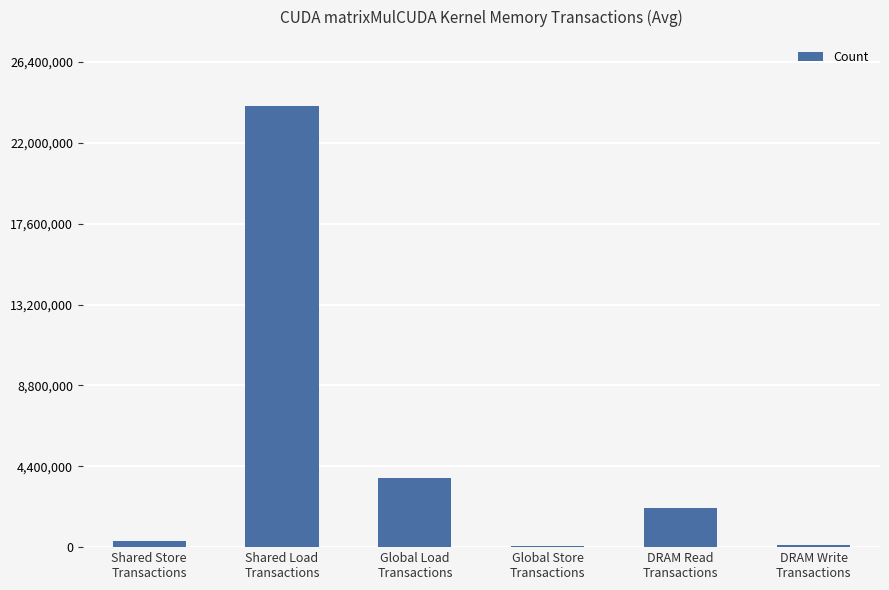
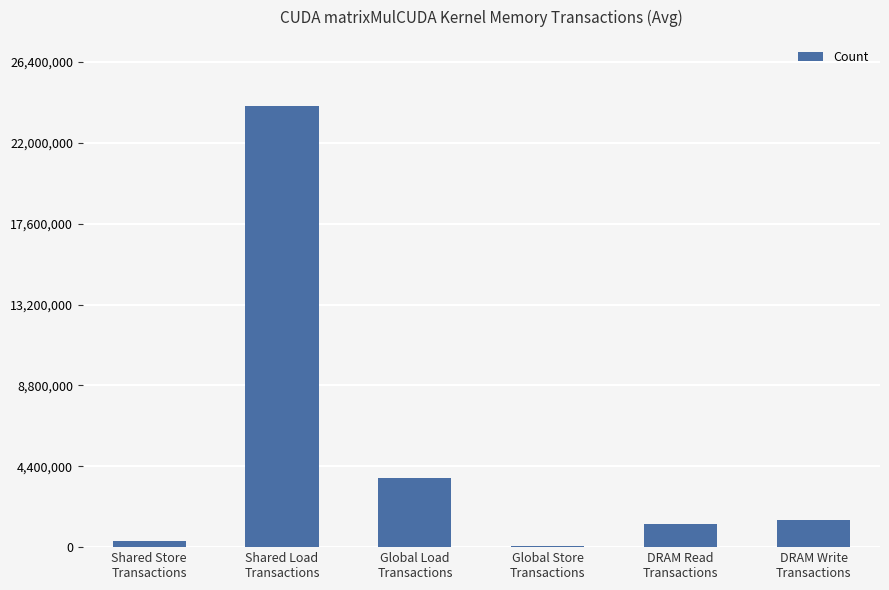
  {
    "Shared Store Transactions": "300,000",
    "Shared Load Transactions": "24,000,000",
    "Global Load Transactions": "3,800,000",
-   "DRAM Read Transactions": "2,100,000",
-   "DRAM Write Transactions": "100,000"
+   "DRAM Read Transactions": "1,300,000",
+   "DRAM Write Transactions": "1,500,000"
  }
